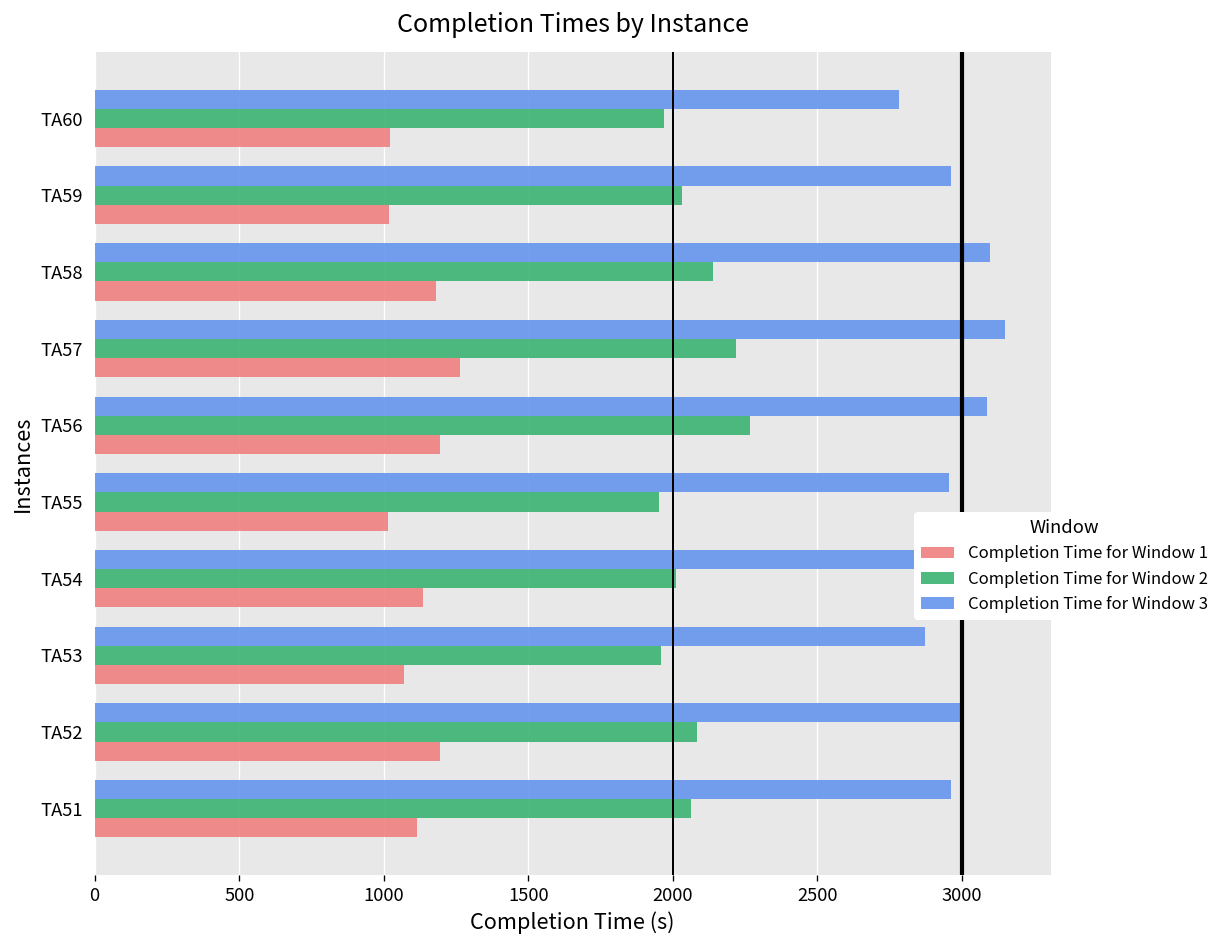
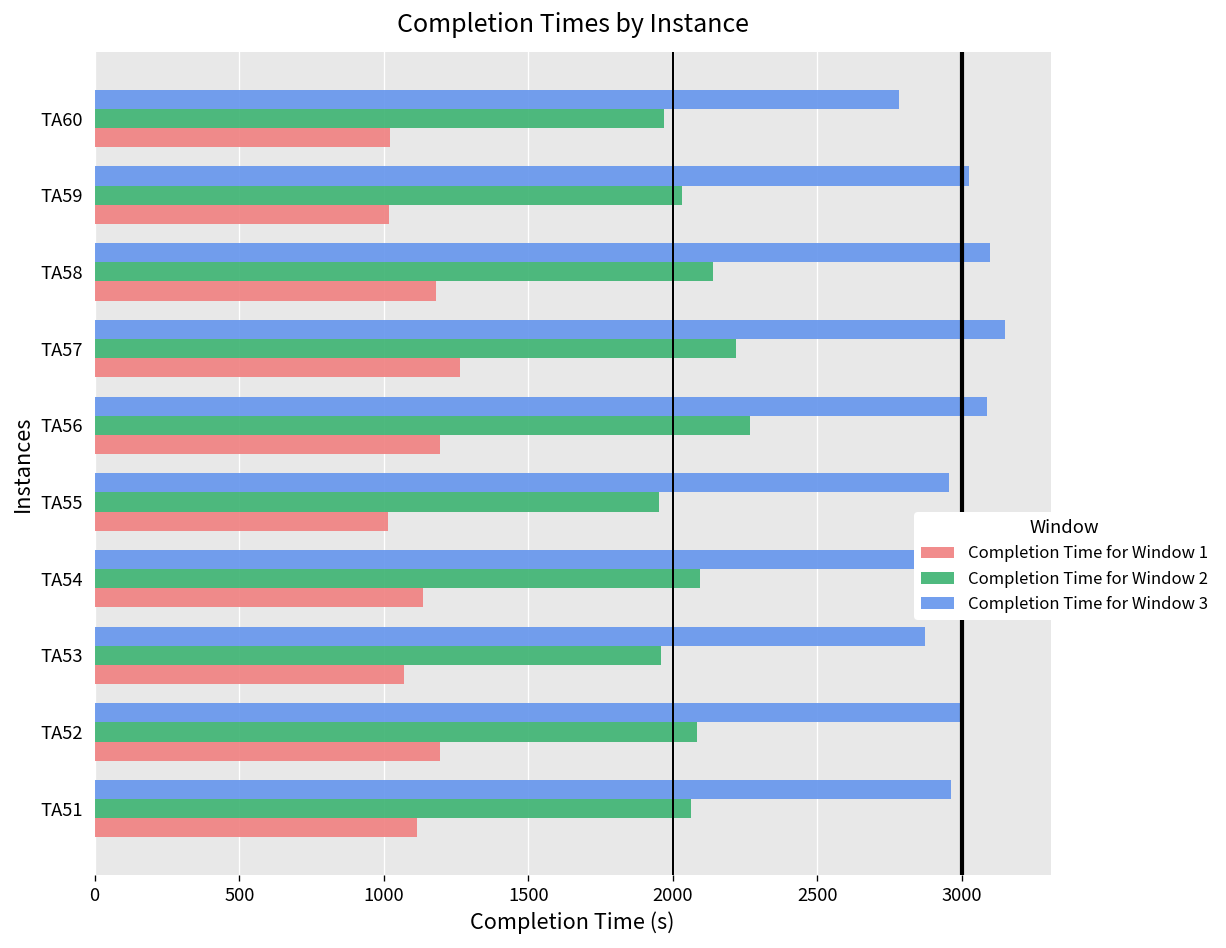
  {
    "Completion Time for Window 1": {
      "TA60": 1020,
      "TA59": 1020,
      "TA58": 1180,
      "TA57": 1260,
      "TA56": 1190,
      "TA55": 1020,
      "TA54": 1130,
      "TA53": 1070,
      "TA52": 1190,
      "TA51": 1120
    },
    "Completion Time for Window 2": {
      "TA60": 1970,
      "TA59": 2030,
      "TA58": 2140,
      "TA57": 2220,
      "TA56": 2270,
      "TA55": 1950,
-     "TA54": 2010,
+     "TA54": 2090,
      "TA53": 1960,
      "TA52": 2080,
      "TA51": 2060
    },
    "Completion Time for Window 3": {
      "TA60": 2780,
-     "TA59": 2960,
+     "TA59": 3030,
      "TA58": 3100,
      "TA57": 3150,
      "TA56": 3090,
      "TA55": 2960,
      "TA53": 2870,
      "TA52": 3000,
      "TA51": 2960
    }
  }
